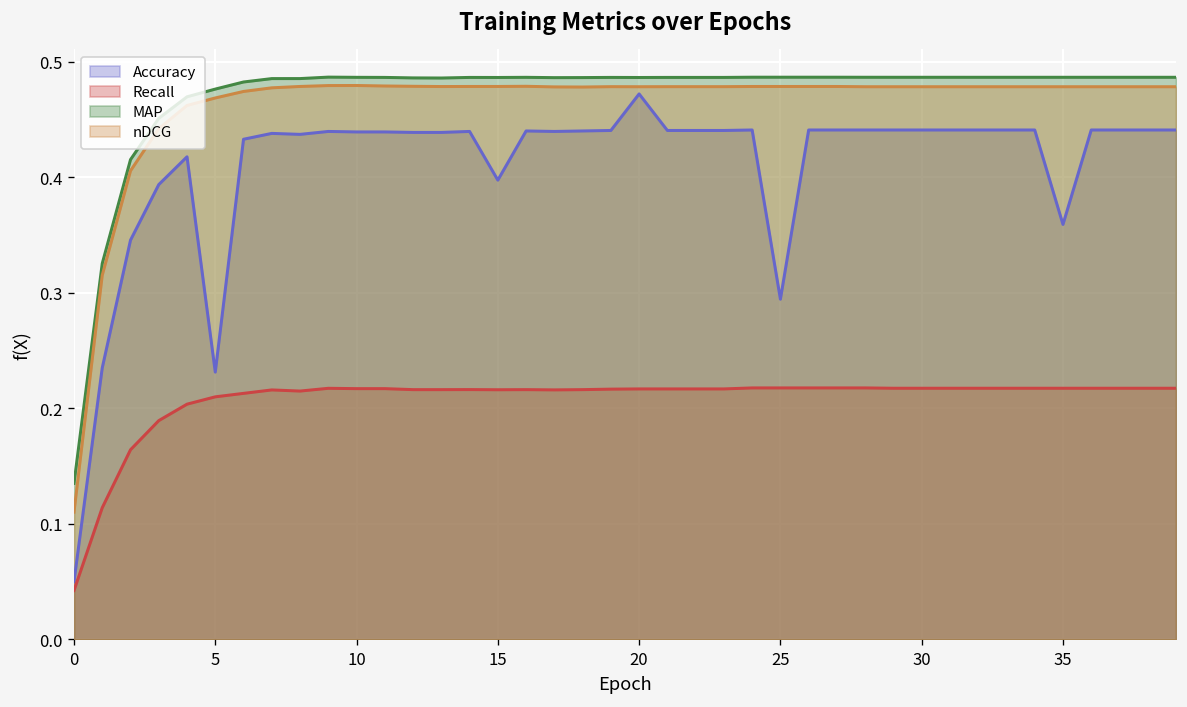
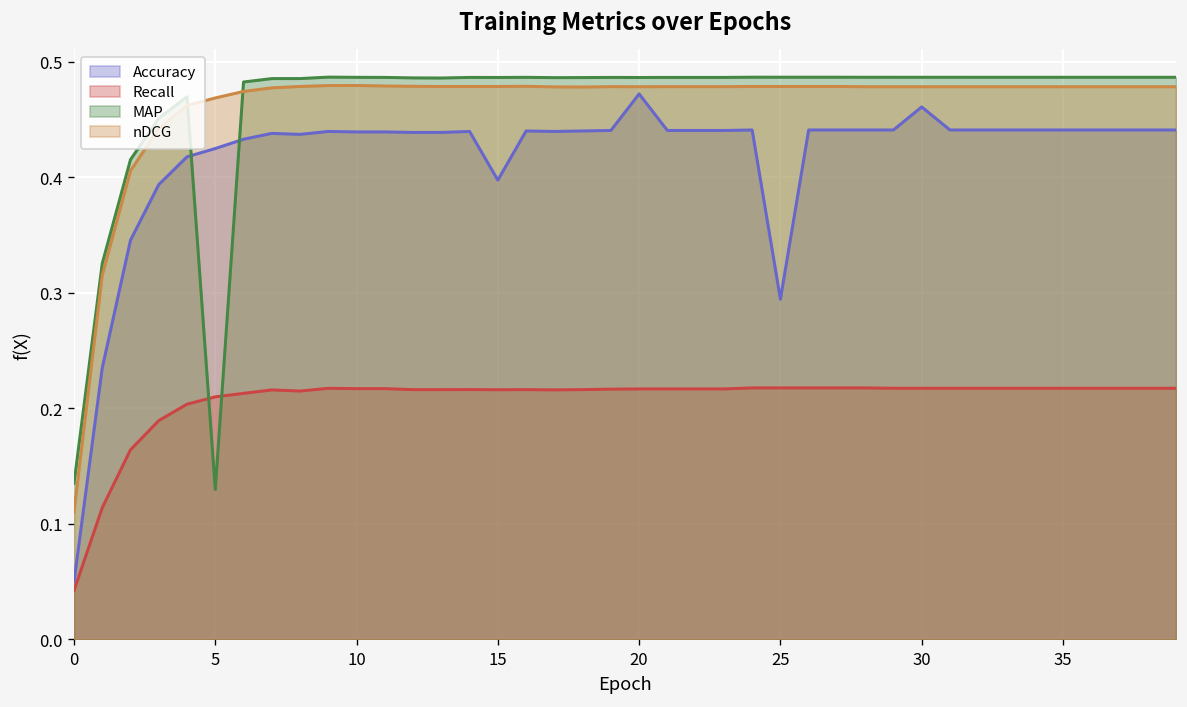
  {
    "Accuracy": {
      "0": 0.05,
-     "5": 0.23,
+     "5": 0.43,
      "10": 0.44,
      "15": 0.40,
      "20": 0.47,
      "25": 0.29,
-     "30": 0.44,
-     "35": 0.36
+     "30": 0.46,
+     "35": 0.44
    },
    "MAP": {
      "0": 0.14,
-     "5": 0.48,
+     "5": 0.13,
      "10": 0.49,
      "15": 0.49,
      "20": 0.49,
      "25": 0.49,
      "30": 0.49,
      "35": 0.49
    }
  }
